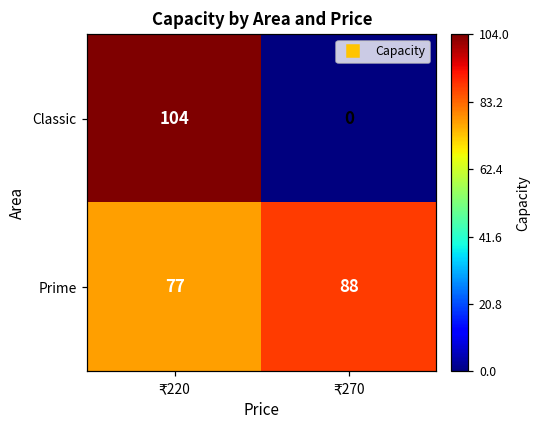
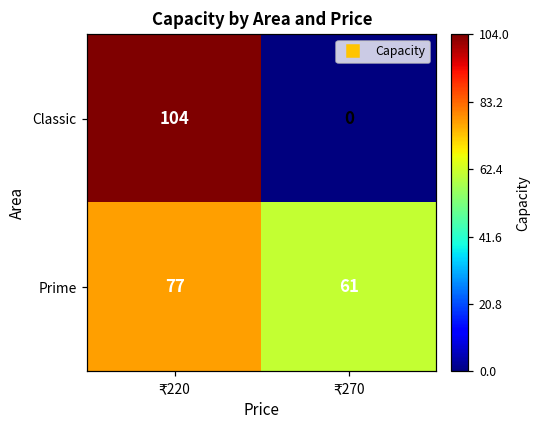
  {
    "Classic": {
      "₹220": 104,
      "₹270": 0
    },
    "Prime": {
      "₹220": 77,
-     "₹270": 88
+     "₹270": 61
    }
  }
